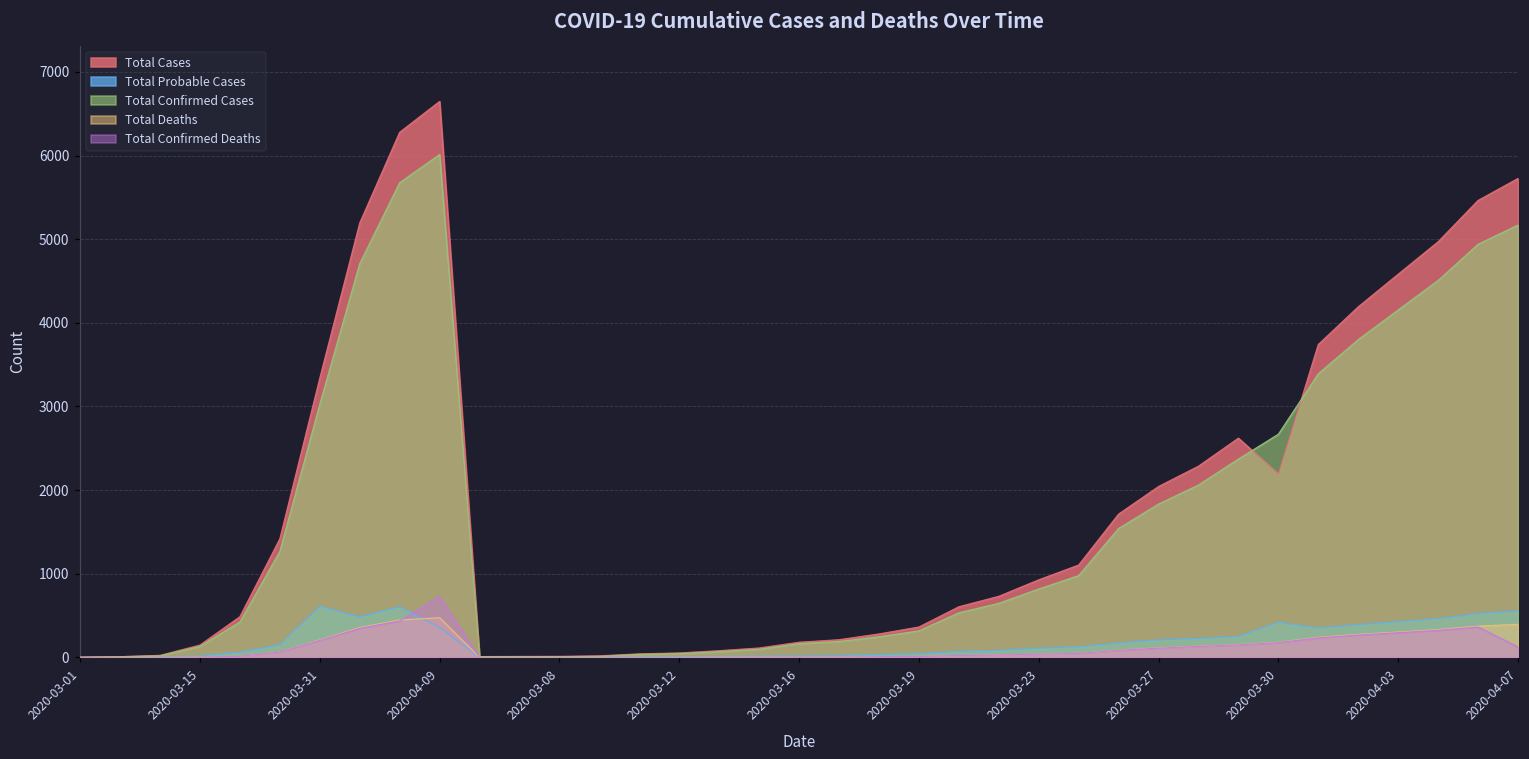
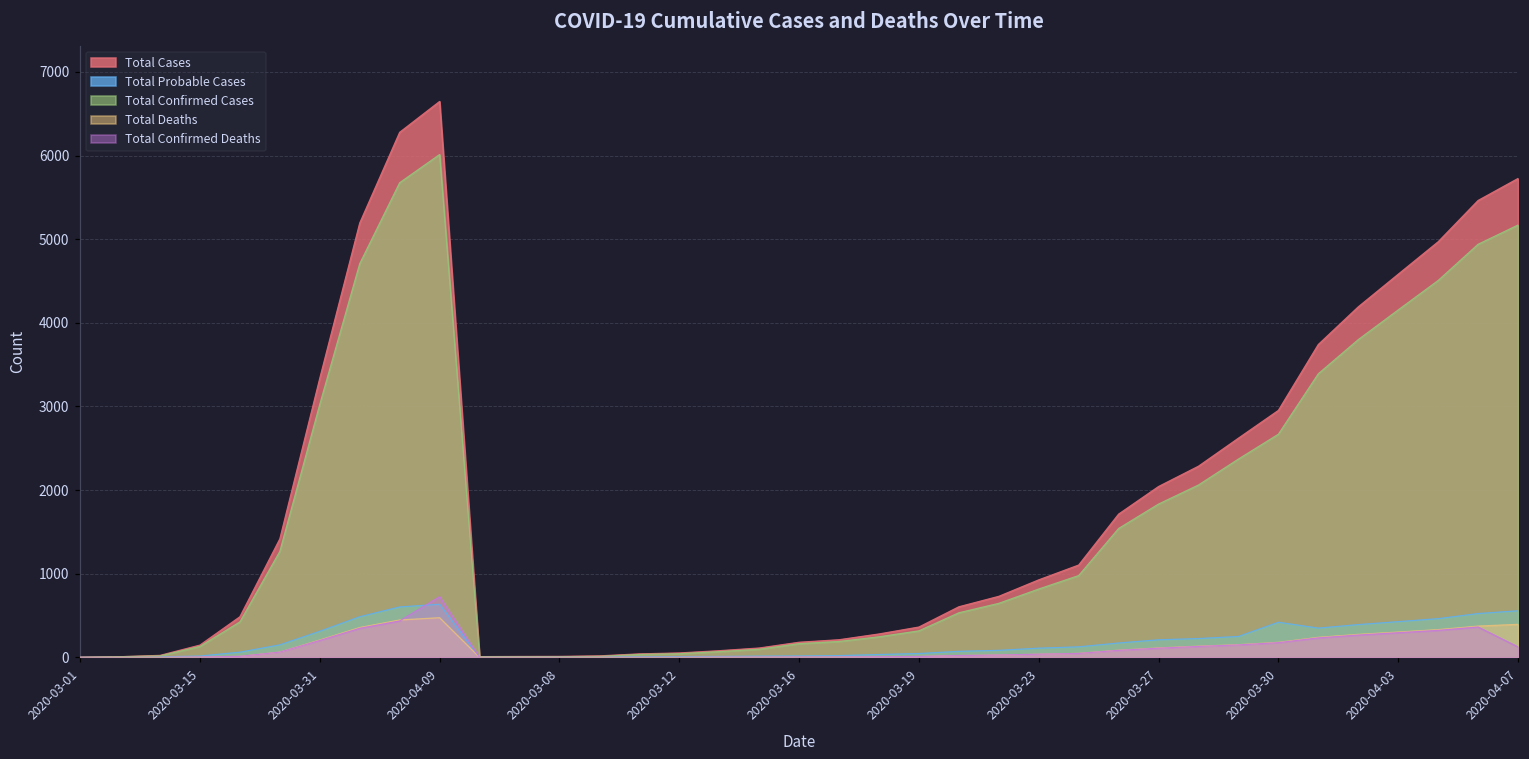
  {
    "Total Cases": {
      "2020-03-31": 3300,
      "2020-04-09": 6600,
      "2020-03-19": 400,
      "2020-03-23": 900,
      "2020-03-27": 2000,
-     "2020-03-30": 2200,
+     "2020-03-30": 3000,
      "2020-04-03": 4600,
      "2020-04-07": 5700
    },
    "Total Probable Cases": {
-     "2020-03-31": 600,
-     "2020-04-09": 400,
+     "2020-03-31": 300,
+     "2020-04-09": 600,
      "2020-03-19": 0,
      "2020-03-23": 100,
      "2020-03-27": 200,
      "2020-03-30": 400,
      "2020-04-03": 400,
      "2020-04-07": 600
    },
    "Total Confirmed Deaths": {
      "2020-04-09": 700,
      "2020-04-07": 100
    }
  }
